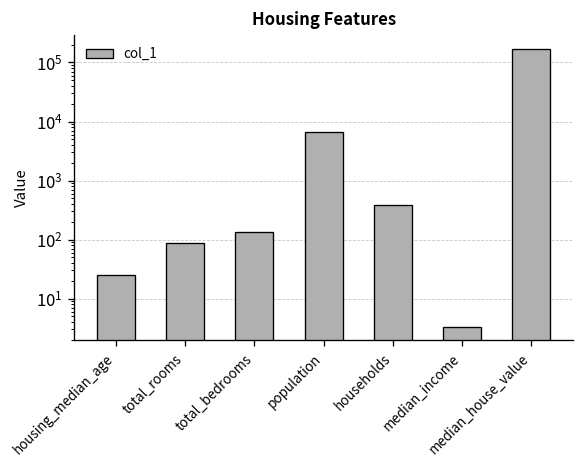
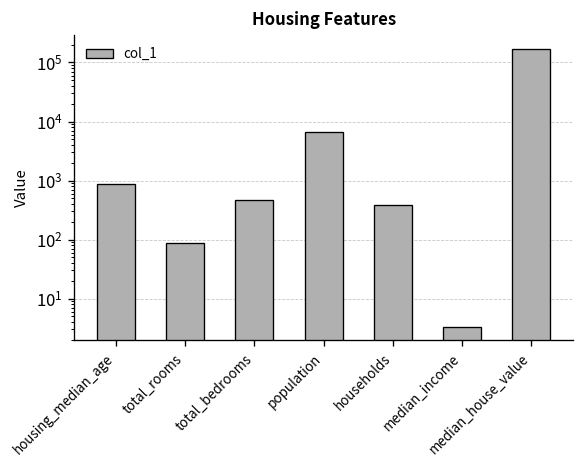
  {
-   "housing_median_age": 30,
+   "housing_median_age": 900,
    "total_rooms": 90,
-   "total_bedrooms": 140,
+   "total_bedrooms": 500,
    "population": 7000,
    "households": 400,
    "median_income": 3,
    "median_house_value": 170000
  }
